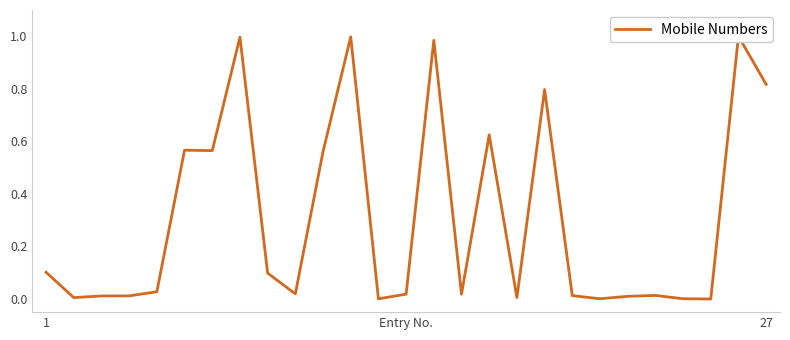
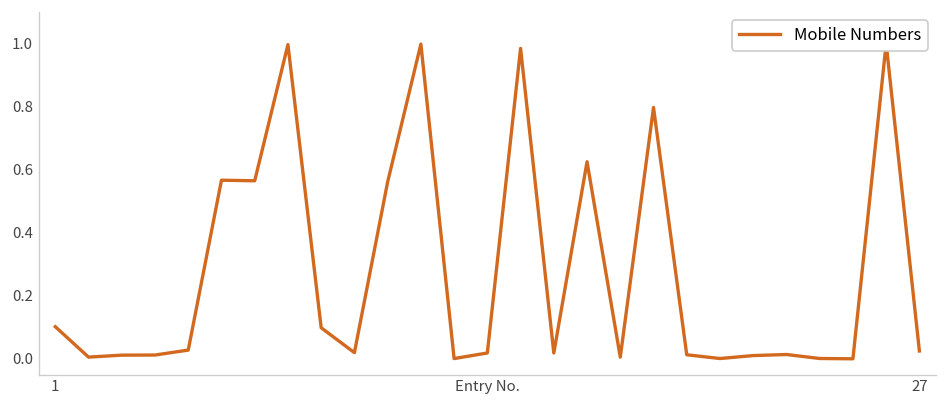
  {
    "1": 0.10,
    "Entry No.": 0.02,
-   "27": 0.82
+   "27": 0.02
  }
